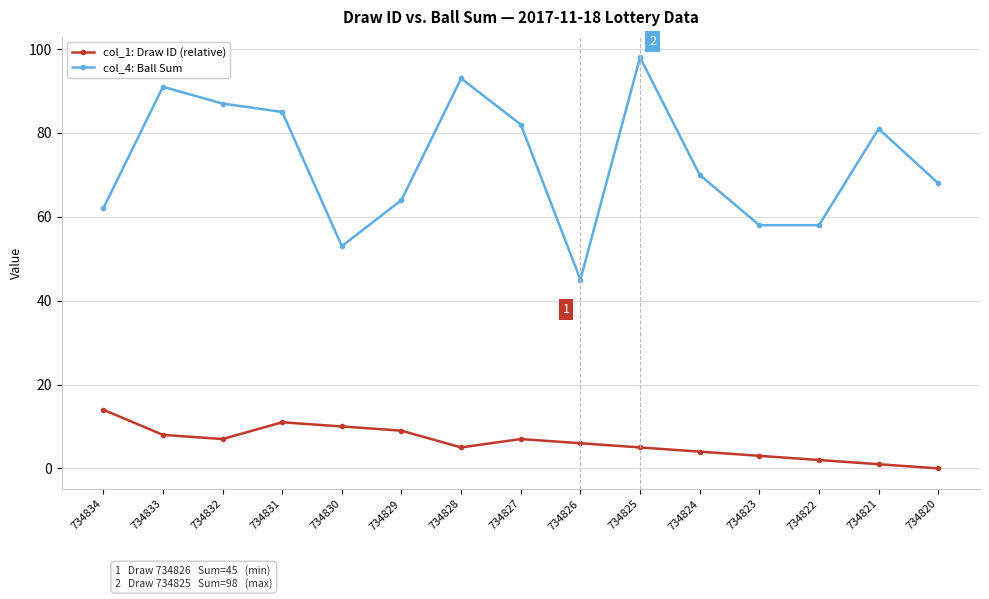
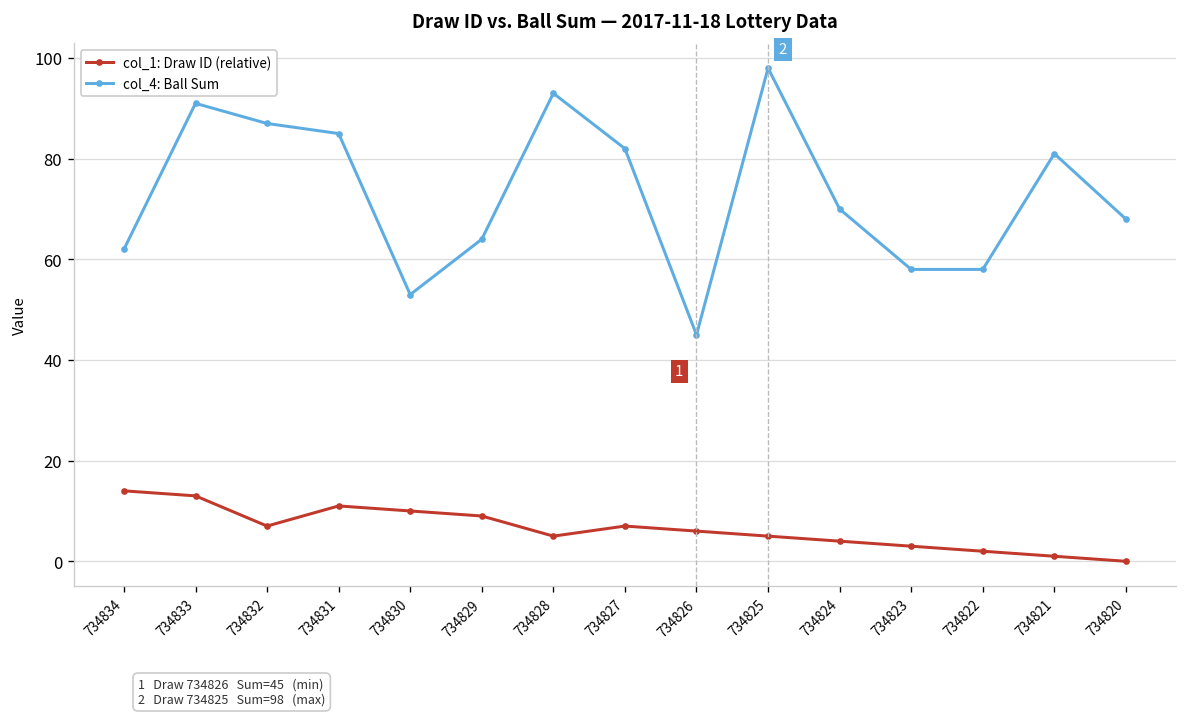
  {
    "col_1: Draw ID (relative)": {
      "734834": 14,
-     "734833": 8,
+     "734833": 13,
      "734832": 7,
      "734831": 11,
      "734830": 10,
      "734829": 9,
      "734828": 5,
      "734827": 7,
      "734826": 6,
      "734825": 5,
      "734824": 4,
      "734823": 3,
      "734822": 2,
      "734821": 1,
      "734820": 0
    },
    "col_4: Ball Sum": {
      "734834": 62,
      "734833": 91,
      "734832": 87,
      "734831": 85,
      "734830": 53,
      "734829": 64,
      "734828": 93,
      "734827": 82,
      "734826": 45,
      "734824": 70,
      "734823": 58,
      "734822": 58,
      "734821": 81,
      "734820": 68
    }
  }
